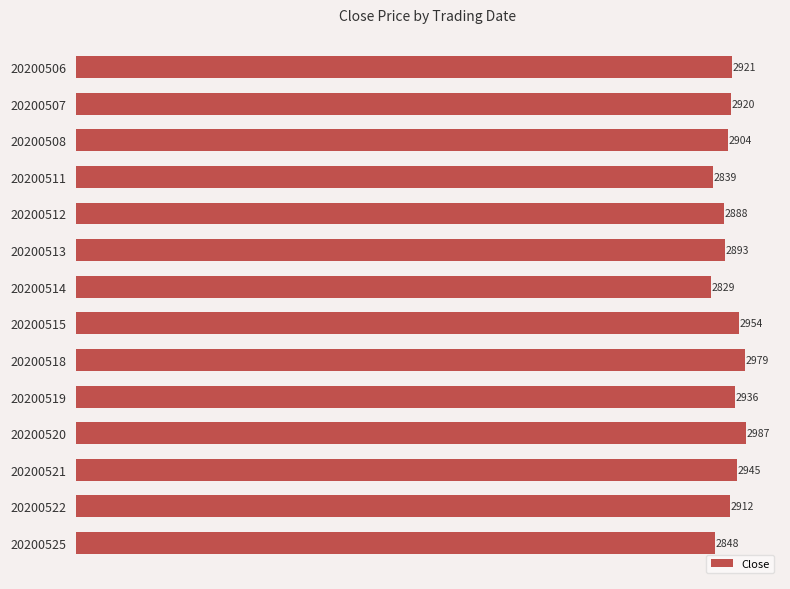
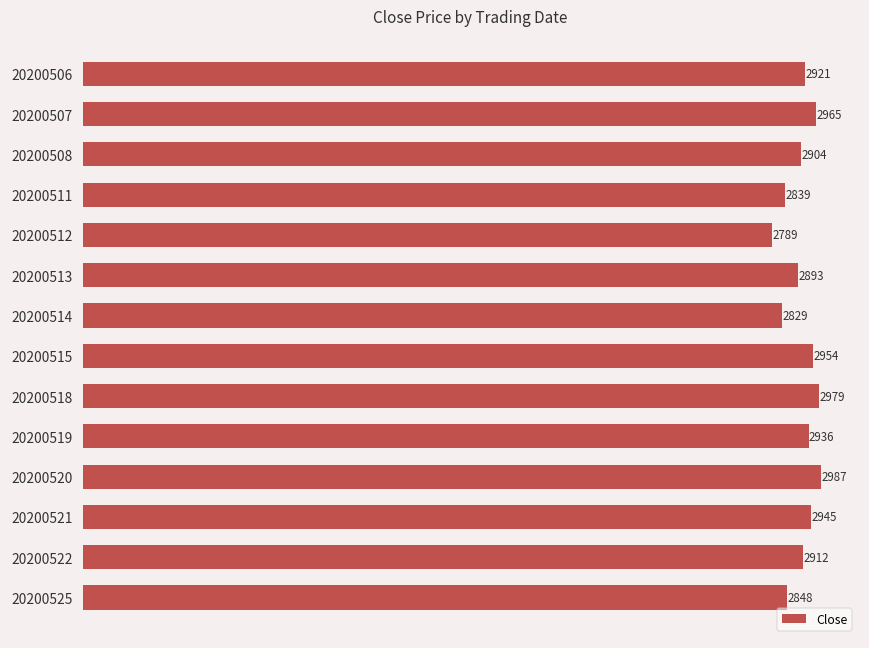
  {
    "20200506": 2921,
-   "20200507": 2920,
+   "20200507": 2965,
    "20200508": 2904,
    "20200511": 2839,
-   "20200512": 2888,
+   "20200512": 2789,
    "20200513": 2893,
    "20200514": 2829,
    "20200515": 2954,
    "20200518": 2979,
    "20200519": 2936,
    "20200520": 2987,
    "20200521": 2945,
    "20200522": 2912,
    "20200525": 2848
  }
